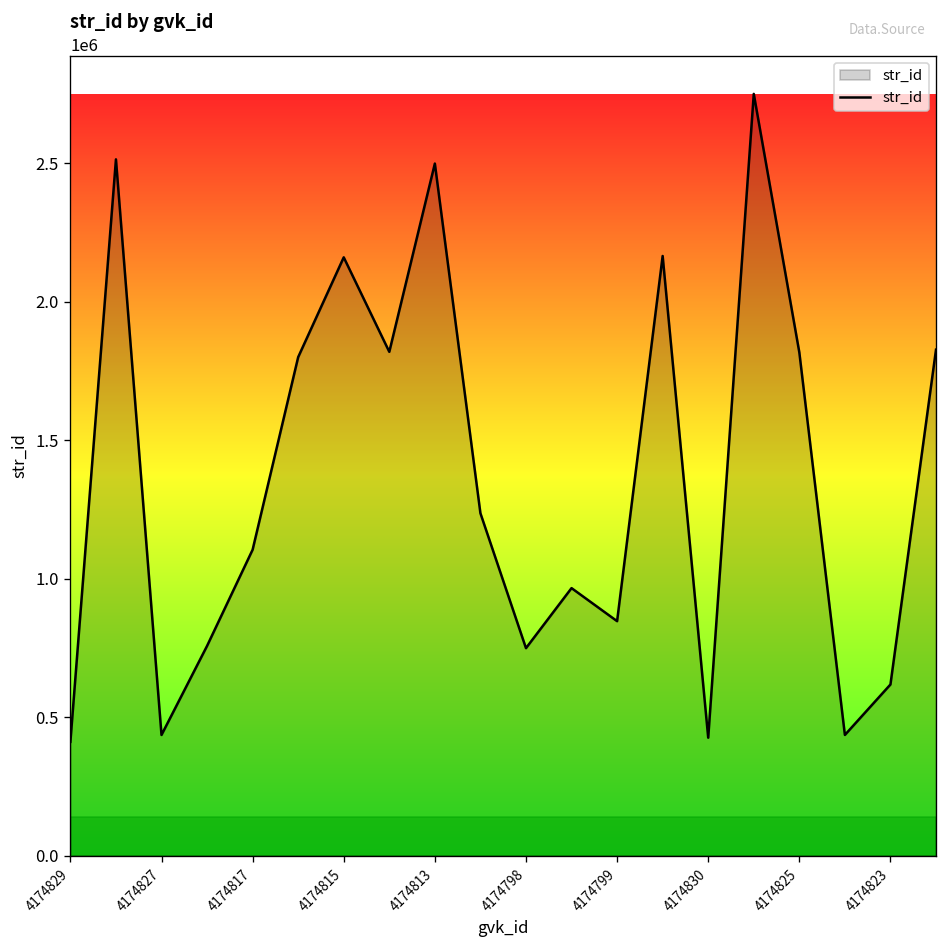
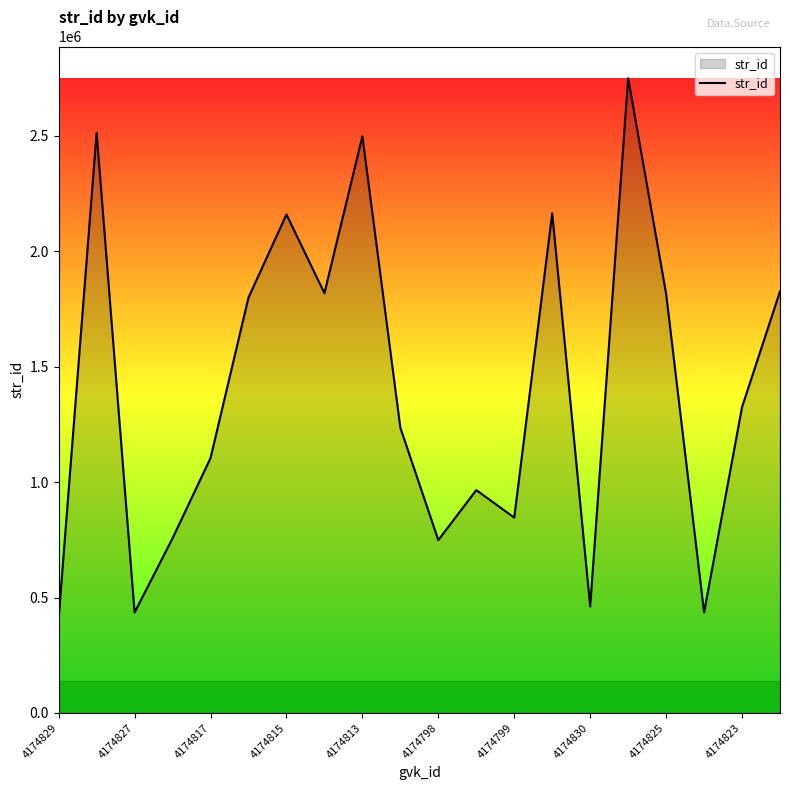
  {
    "4174829": 410000,
    "4174827": 440000,
    "4174817": 1100000,
    "4174815": 2160000,
    "4174813": 2500000,
    "4174798": 750000,
    "4174799": 850000,
-   "4174830": 430000,
+   "4174830": 460000,
    "4174825": 1820000,
-   "4174823": 620000
+   "4174823": 1320000
  }
